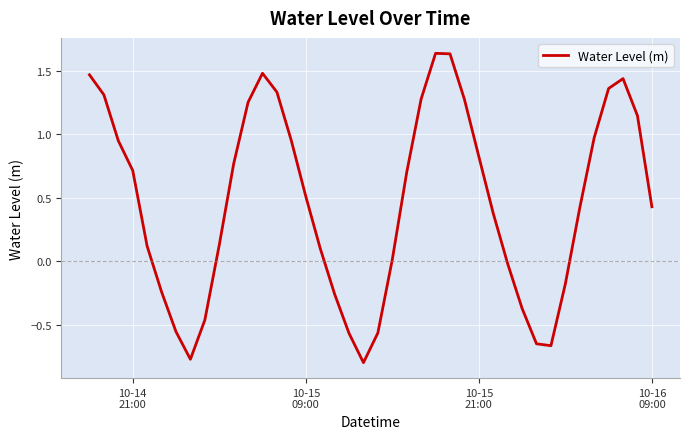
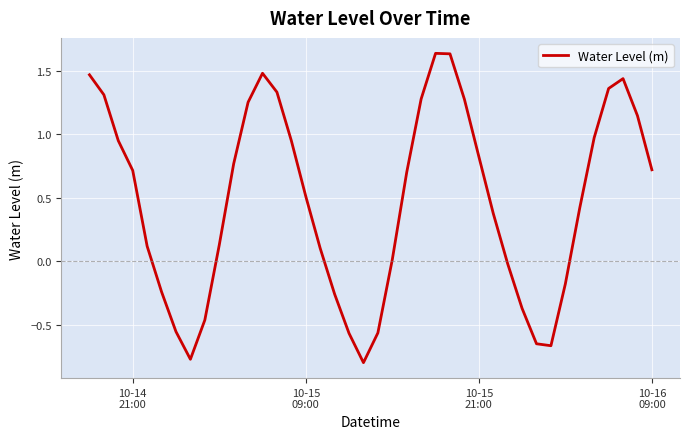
  {
    "10-14 21:00": 0.72,
    "10-15 09:00": 0.51,
    "10-15 21:00": 0.83,
-   "10-16 09:00": 0.43
+   "10-16 09:00": 0.72
  }
